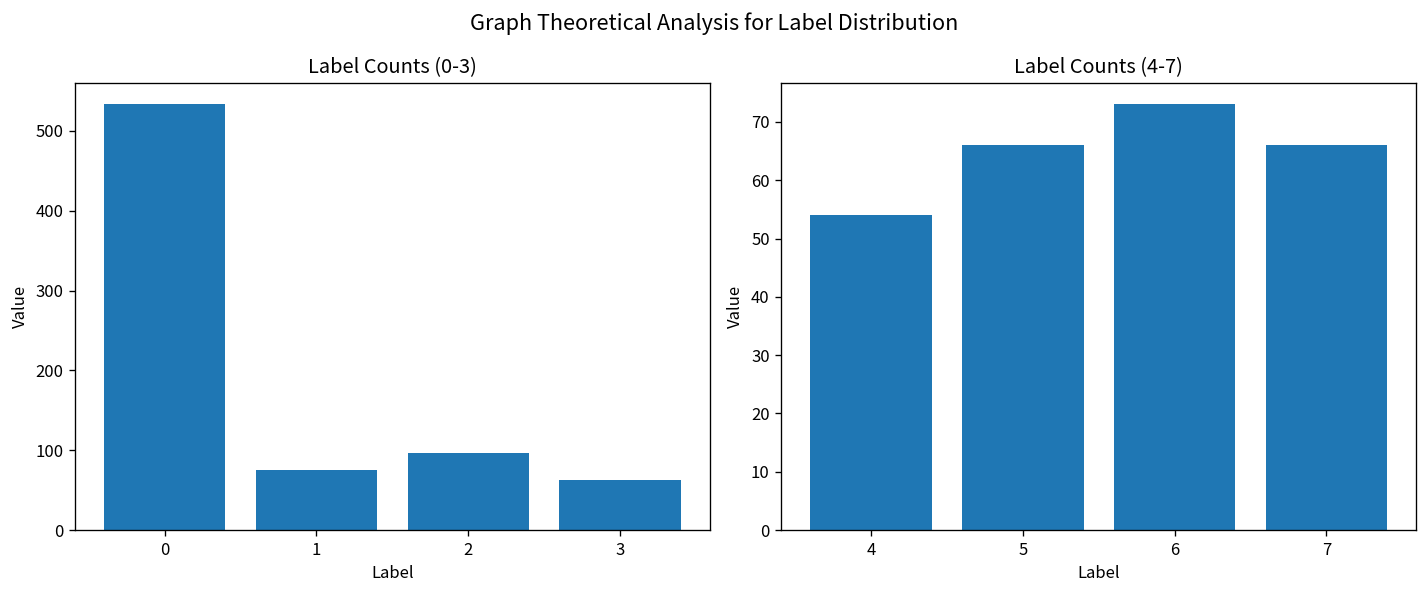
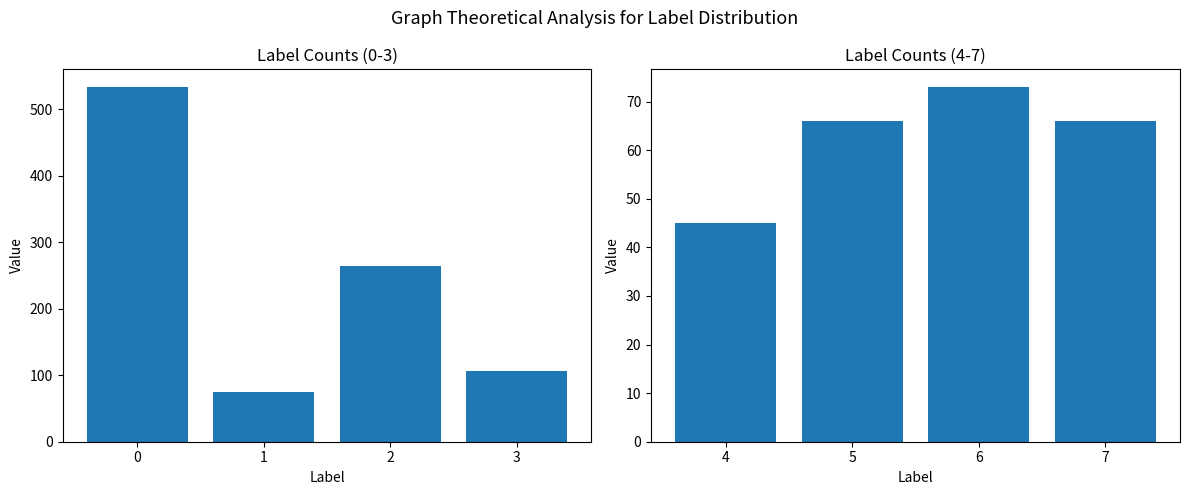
  {
    "Label Counts (0-3)": {
      "0": 530,
      "1": 80,
-     "2": 100,
-     "3": 60
+     "2": 260,
+     "3": 110
    },
    "Label Counts (4-7)": {
-     "4": 54,
+     "4": 45,
      "5": 66,
      "6": 73,
      "7": 66
    }
  }
